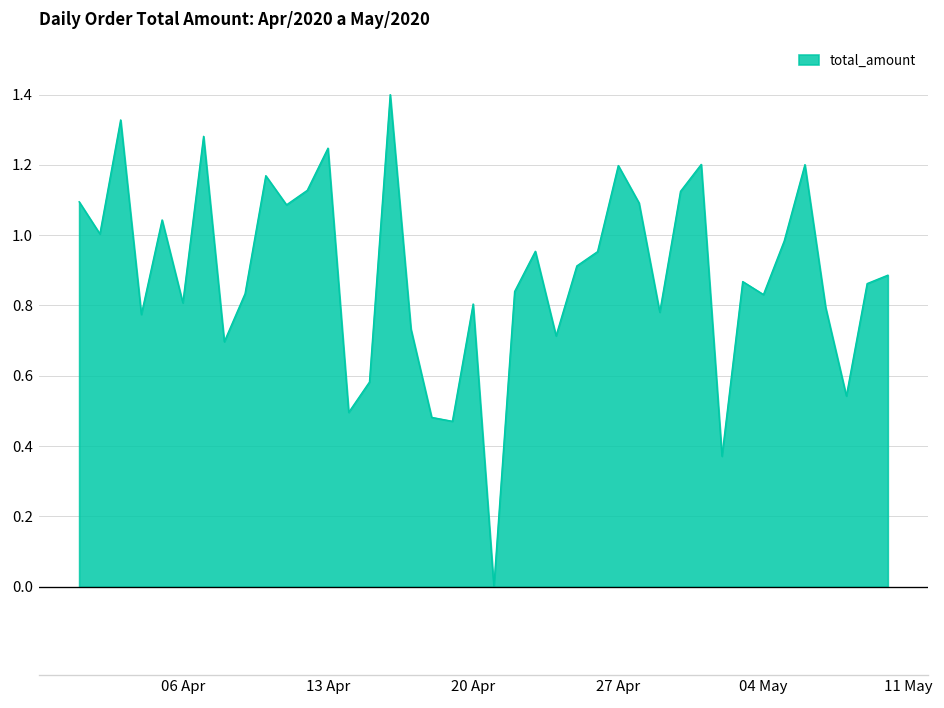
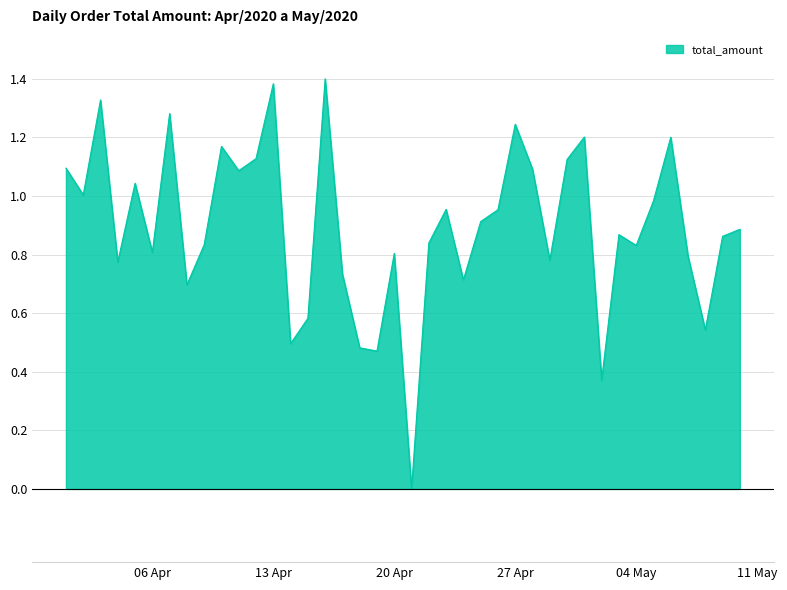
  {
    "06 Apr": 0.81,
-   "13 Apr": 1.25,
+   "13 Apr": 1.38,
    "20 Apr": 0.80,
-   "27 Apr": 1.20,
+   "27 Apr": 1.24,
    "04 May": 0.83
  }
